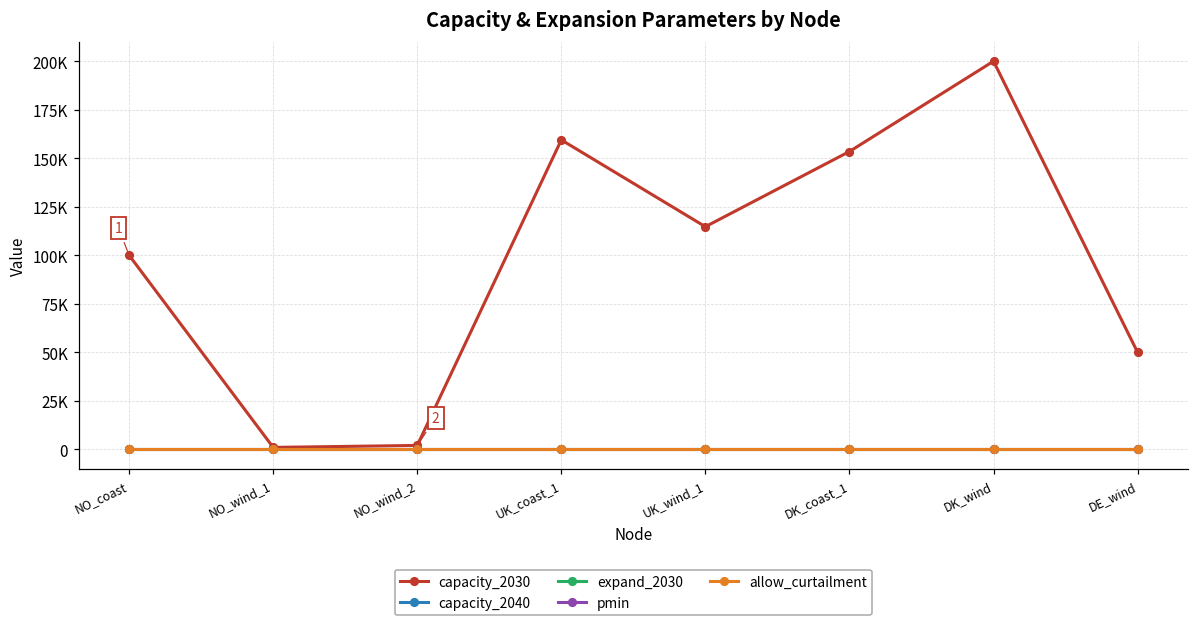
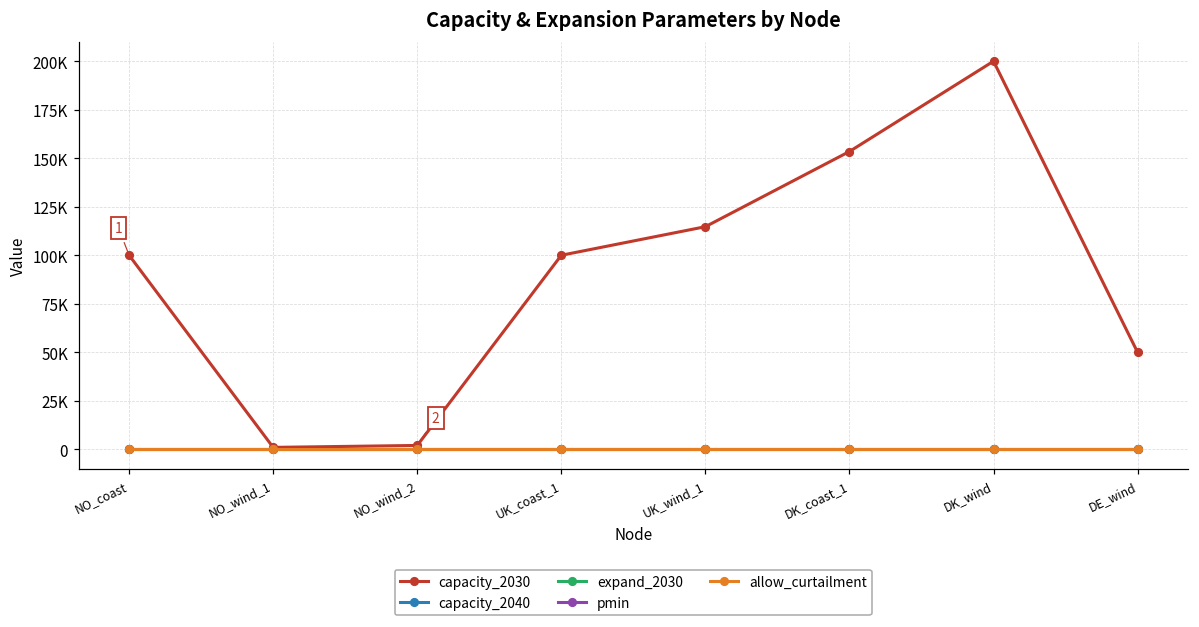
  {
    "capacity_2030": {
-     "UK_coast_1": 159000,
+     "UK_coast_1": 100000,
      "UK_wind_1": 115000,
      "DK_coast_1": 153000,
      "DK_wind": 200000,
      "DE_wind": 50000
    },
    "allow_curtailment": {
      "NO_coast": 0,
      "NO_wind_2": 0,
      "UK_coast_1": 0,
      "UK_wind_1": 0,
      "DK_coast_1": 0,
      "DK_wind": 0,
      "DE_wind": 0
    }
  }
